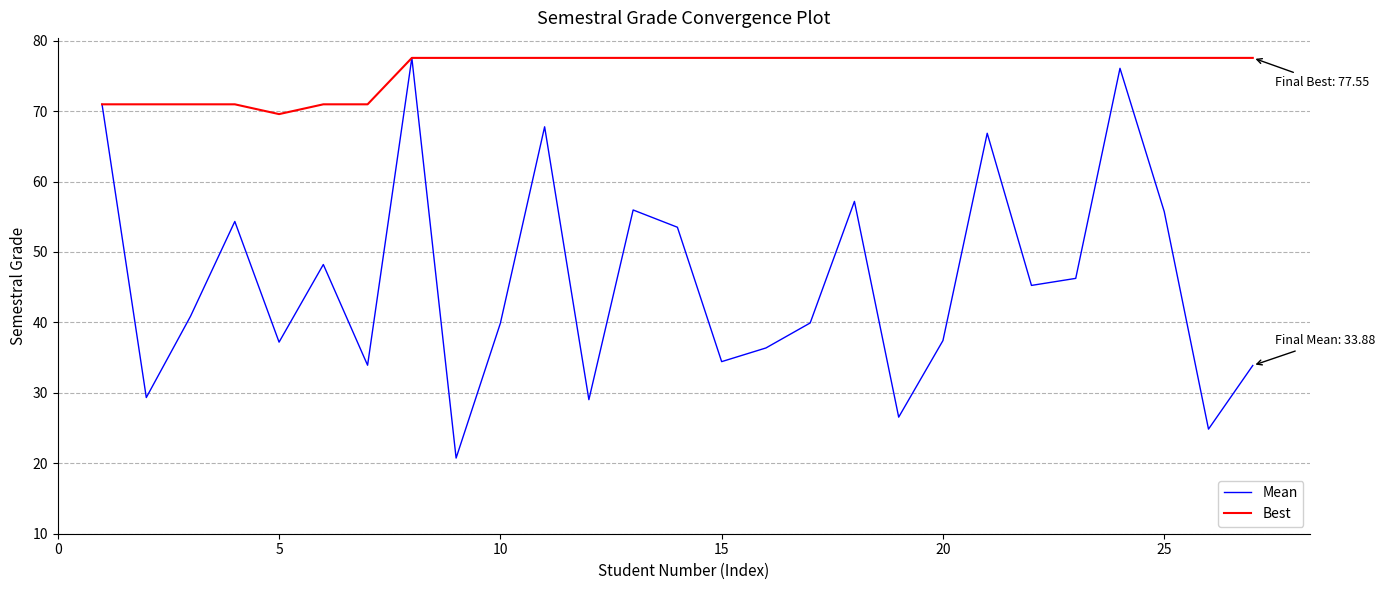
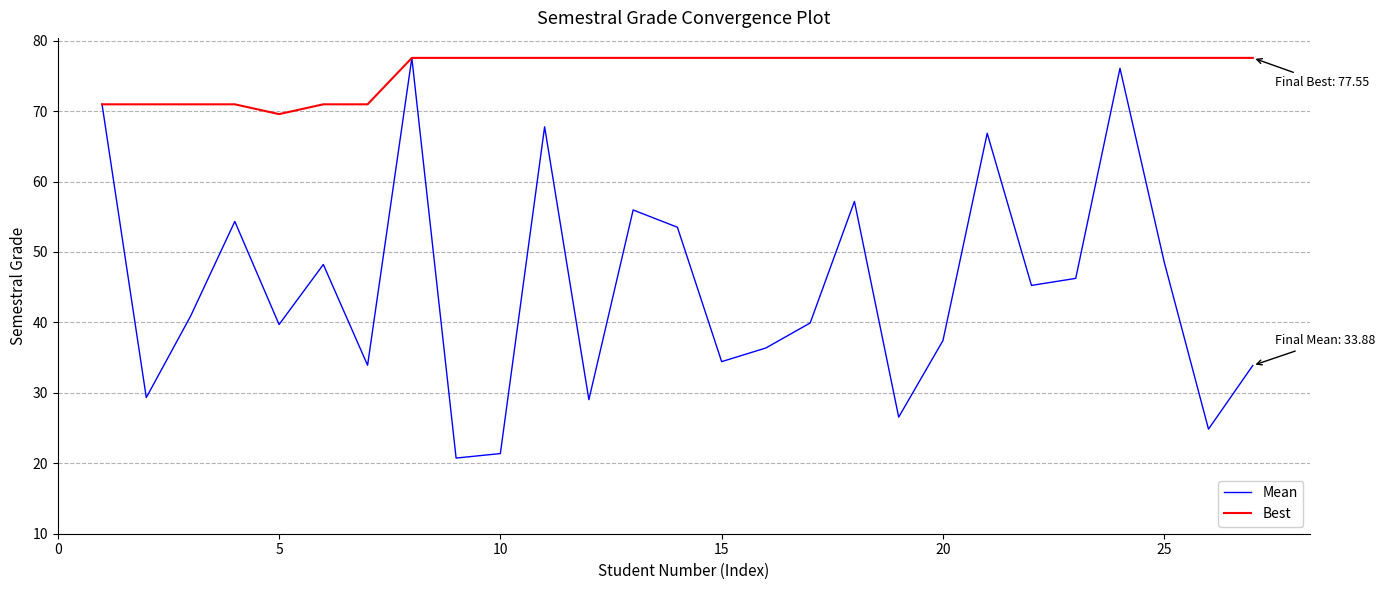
  {
    "Mean": {
-     "5": 37,
-     "10": 40,
+     "5": 40,
+     "10": 21,
      "15": 34,
      "20": 37,
-     "25": 56
+     "25": 49
    },
    "Best": {
      "5": 70,
      "10": 78,
      "15": 78,
      "20": 78,
      "25": 78
    }
  }
